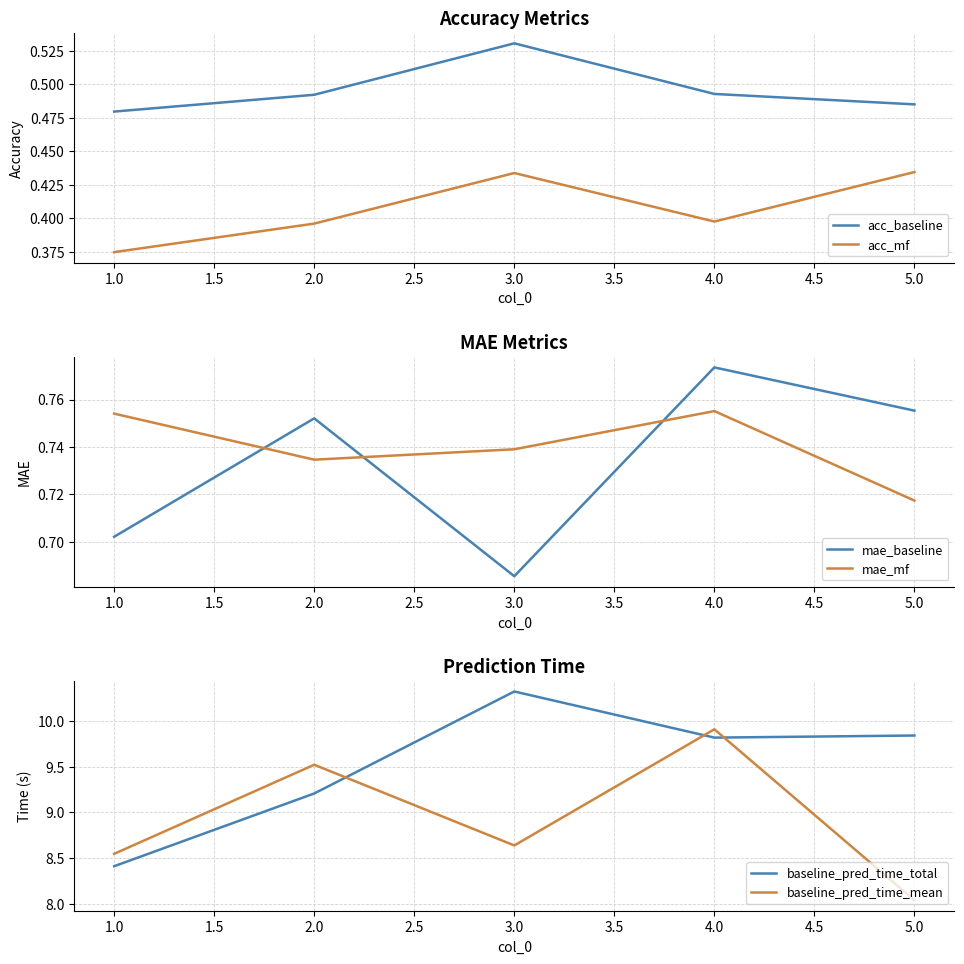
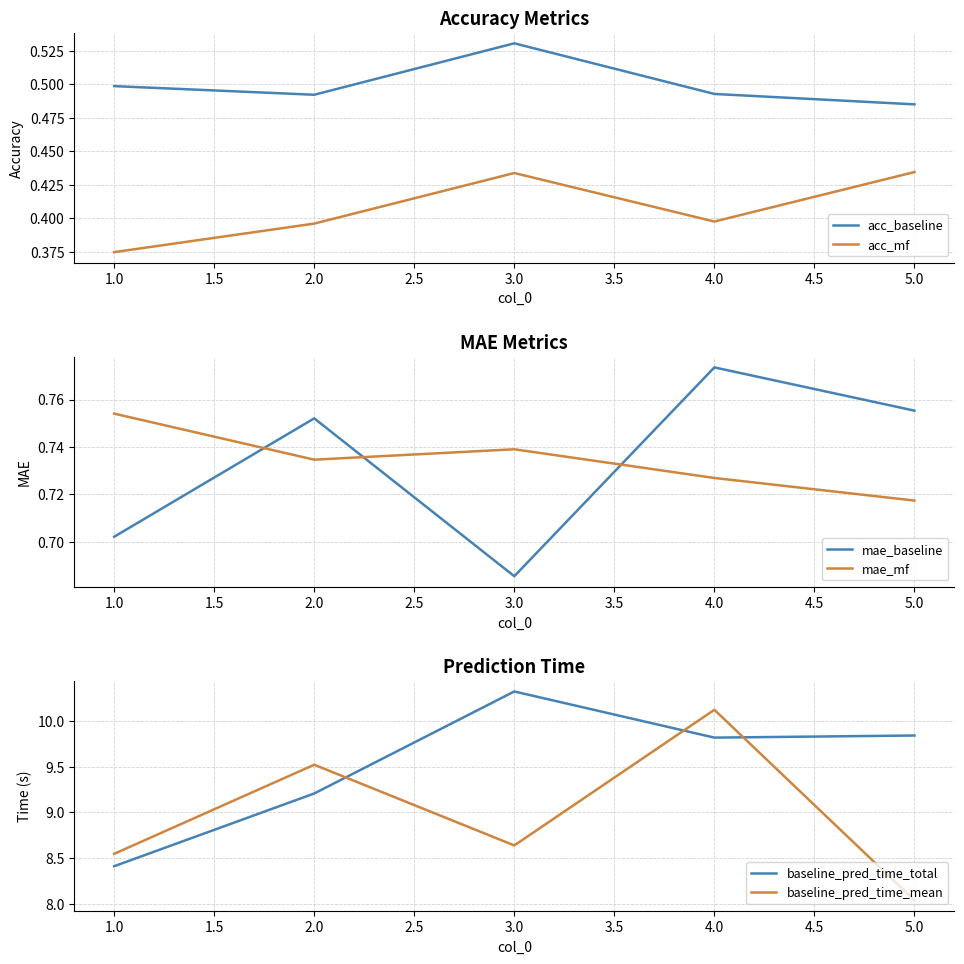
  {
    "Accuracy Metrics": {
      "acc_baseline": {
-       "1.0": 0.480,
+       "1.0": 0.499,
        "2.0": 0.492,
        "3.0": 0.530,
        "4.0": 0.493,
        "5.0": 0.485
      },
      "acc_mf": {
        "1.0": 0.375,
        "2.0": 0.396,
        "3.0": 0.434,
        "4.0": 0.397,
        "5.0": 0.434
      }
    },
    "MAE Metrics": {
      "mae_baseline": {
        "1.0": 0.702,
        "2.0": 0.752,
        "3.0": 0.685,
        "4.0": 0.774,
        "5.0": 0.755
      },
      "mae_mf": {
        "1.0": 0.754,
        "2.0": 0.735,
        "3.0": 0.739,
-       "4.0": 0.755,
+       "4.0": 0.727,
        "5.0": 0.717
      }
    },
    "Prediction Time": {
      "baseline_pred_time_total": {
        "1.0": 8.4,
        "2.0": 9.2,
        "3.0": 10.3,
        "4.0": 9.8,
        "5.0": 9.8
      },
      "baseline_pred_time_mean": {
        "1.0": 8.5,
        "2.0": 9.5,
        "3.0": 8.6,
-       "4.0": 9.9
+       "4.0": 10.1
      }
    }
  }
